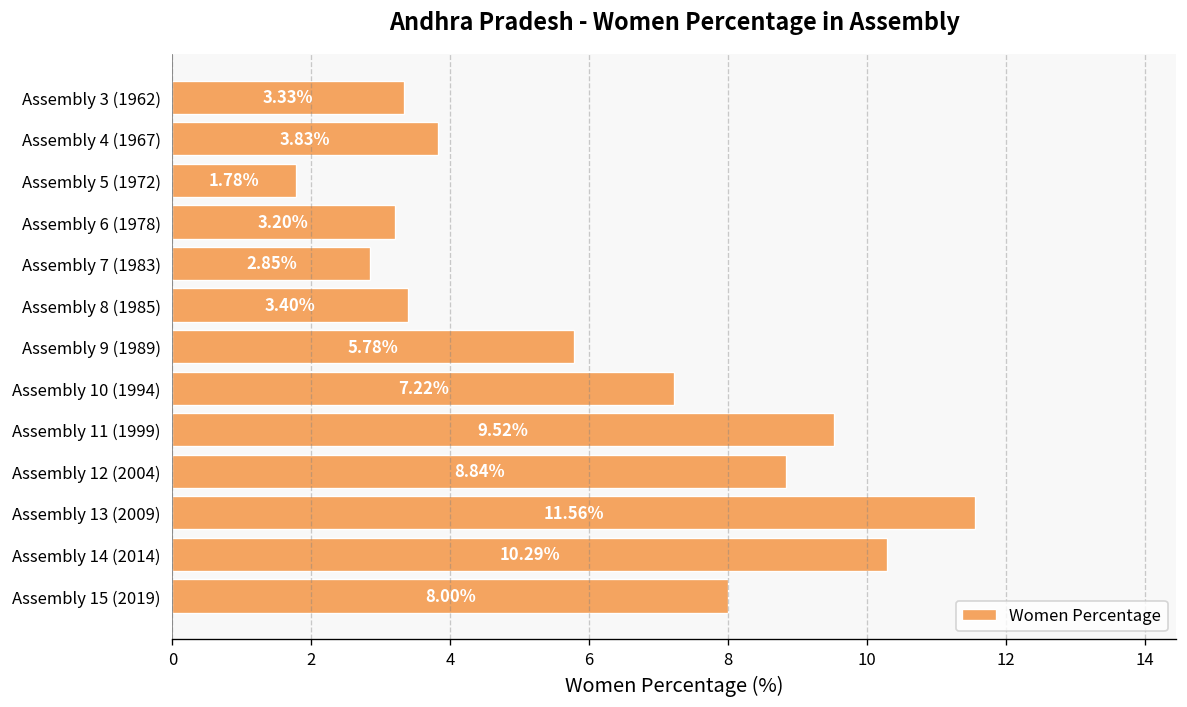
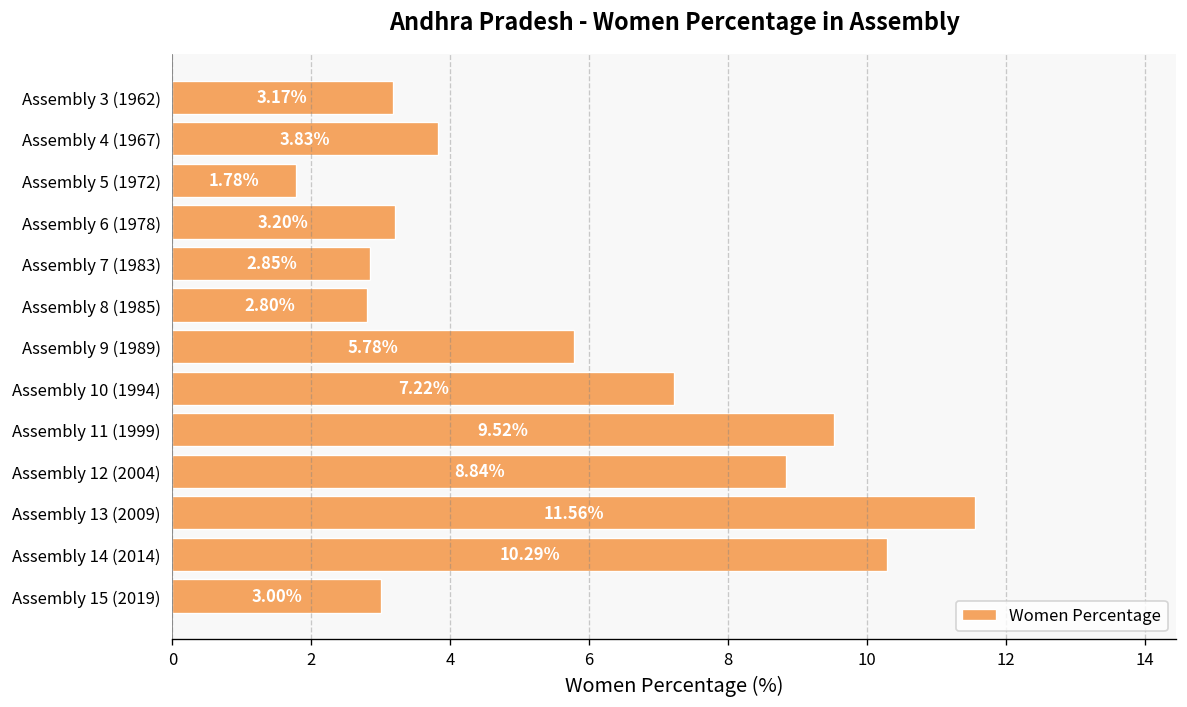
  {
-   "Assembly 3 (1962)": "3.33%",
+   "Assembly 3 (1962)": "3.17%",
    "Assembly 4 (1967)": "3.83%",
    "Assembly 5 (1972)": "1.78%",
    "Assembly 6 (1978)": "3.20%",
    "Assembly 7 (1983)": "2.85%",
-   "Assembly 8 (1985)": "3.40%",
+   "Assembly 8 (1985)": "2.80%",
    "Assembly 9 (1989)": "5.78%",
    "Assembly 10 (1994)": "7.22%",
    "Assembly 11 (1999)": "9.52%",
    "Assembly 12 (2004)": "8.84%",
    "Assembly 13 (2009)": "11.56%",
    "Assembly 14 (2014)": "10.29%",
-   "Assembly 15 (2019)": "8.00%"
+   "Assembly 15 (2019)": "3.00%"
  }
